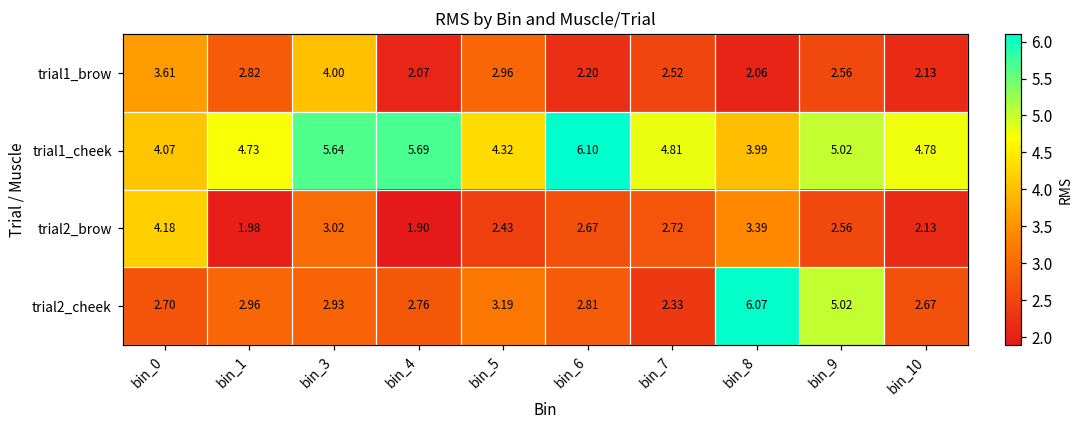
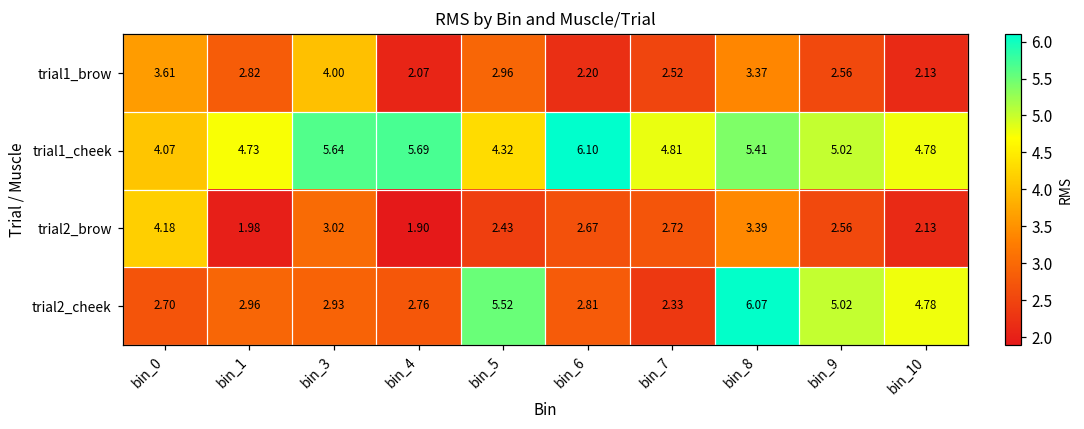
  {
    "trial1_brow": {
      "bin_0": 3.61,
      "bin_1": 2.82,
      "bin_3": 4.00,
      "bin_4": 2.07,
      "bin_5": 2.96,
      "bin_6": 2.20,
      "bin_7": 2.52,
-     "bin_8": 2.06,
+     "bin_8": 3.37,
      "bin_9": 2.56,
      "bin_10": 2.13
    },
    "trial1_cheek": {
      "bin_0": 4.07,
      "bin_1": 4.73,
      "bin_3": 5.64,
      "bin_4": 5.69,
      "bin_5": 4.32,
      "bin_6": 6.10,
      "bin_7": 4.81,
-     "bin_8": 3.99,
+     "bin_8": 5.41,
      "bin_9": 5.02,
      "bin_10": 4.78
    },
    "trial2_brow": {
      "bin_0": 4.18,
      "bin_1": 1.98,
      "bin_3": 3.02,
      "bin_4": 1.90,
      "bin_5": 2.43,
      "bin_6": 2.67,
      "bin_7": 2.72,
      "bin_8": 3.39,
      "bin_9": 2.56,
      "bin_10": 2.13
    },
    "trial2_cheek": {
      "bin_0": 2.70,
      "bin_1": 2.96,
      "bin_3": 2.93,
      "bin_4": 2.76,
-     "bin_5": 3.19,
+     "bin_5": 5.52,
      "bin_6": 2.81,
      "bin_7": 2.33,
      "bin_8": 6.07,
      "bin_9": 5.02,
-     "bin_10": 2.67
+     "bin_10": 4.78
    }
  }
